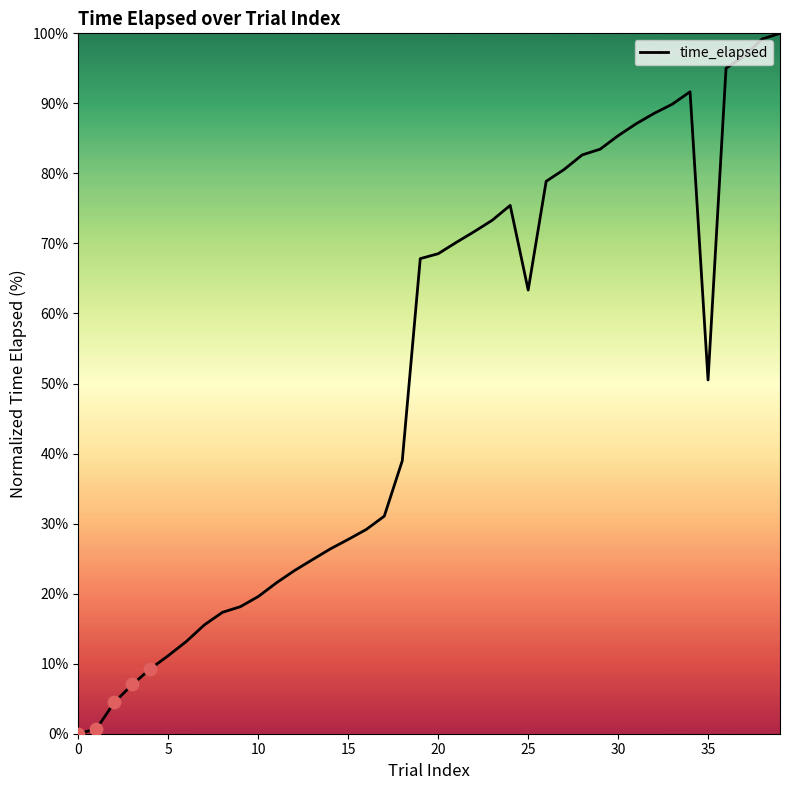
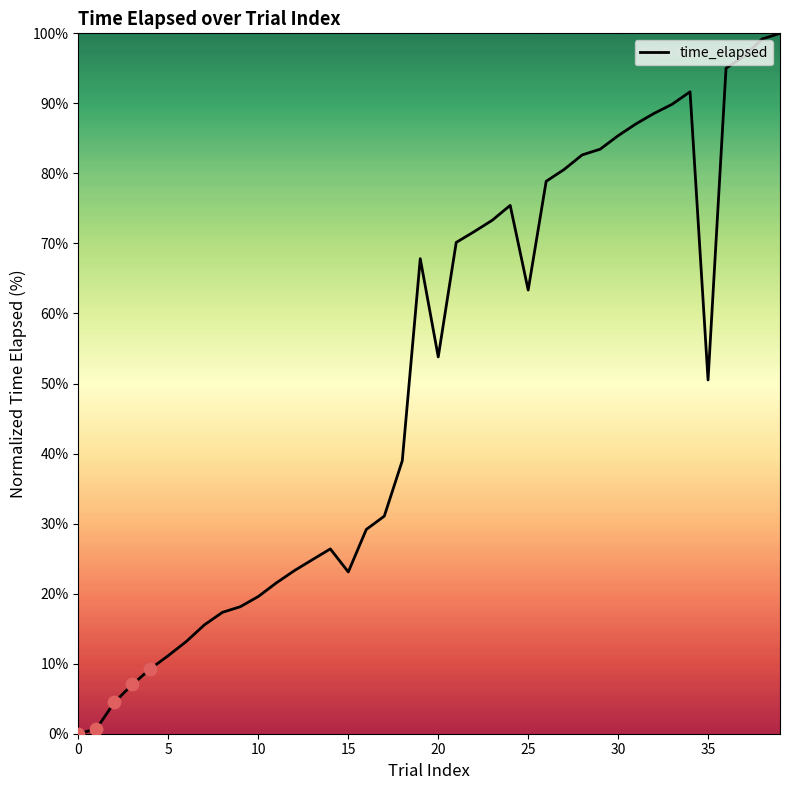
  {
    "time_elapsed": {
      "5": "11%",
      "10": "20%",
-     "15": "28%",
-     "20": "69%",
+     "15": "23%",
+     "20": "54%",
      "25": "63%",
      "30": "85%",
      "35": "51%"
    }
  }
